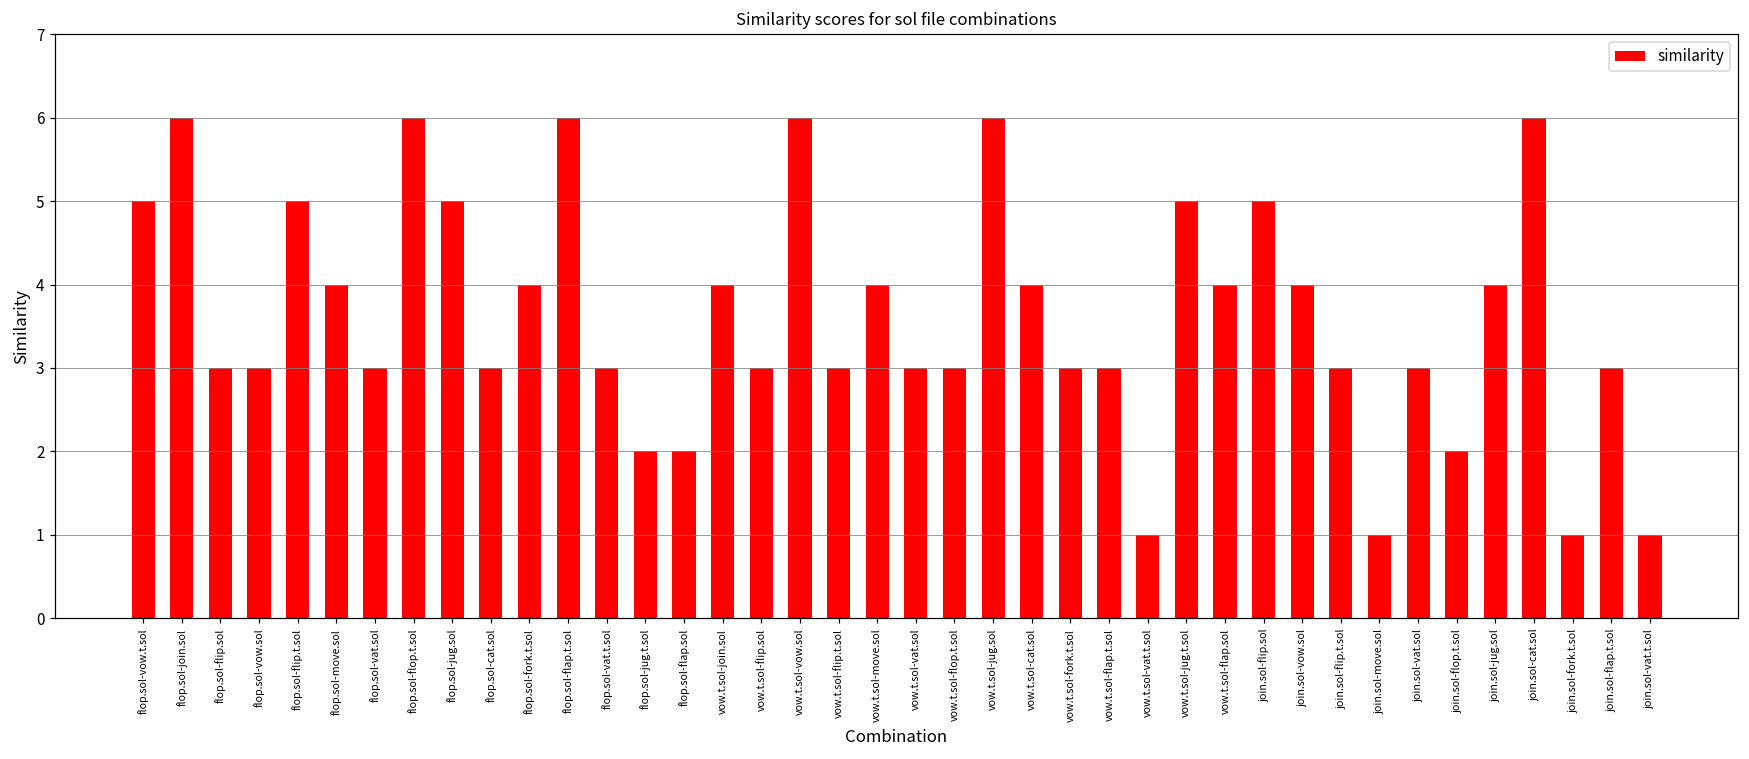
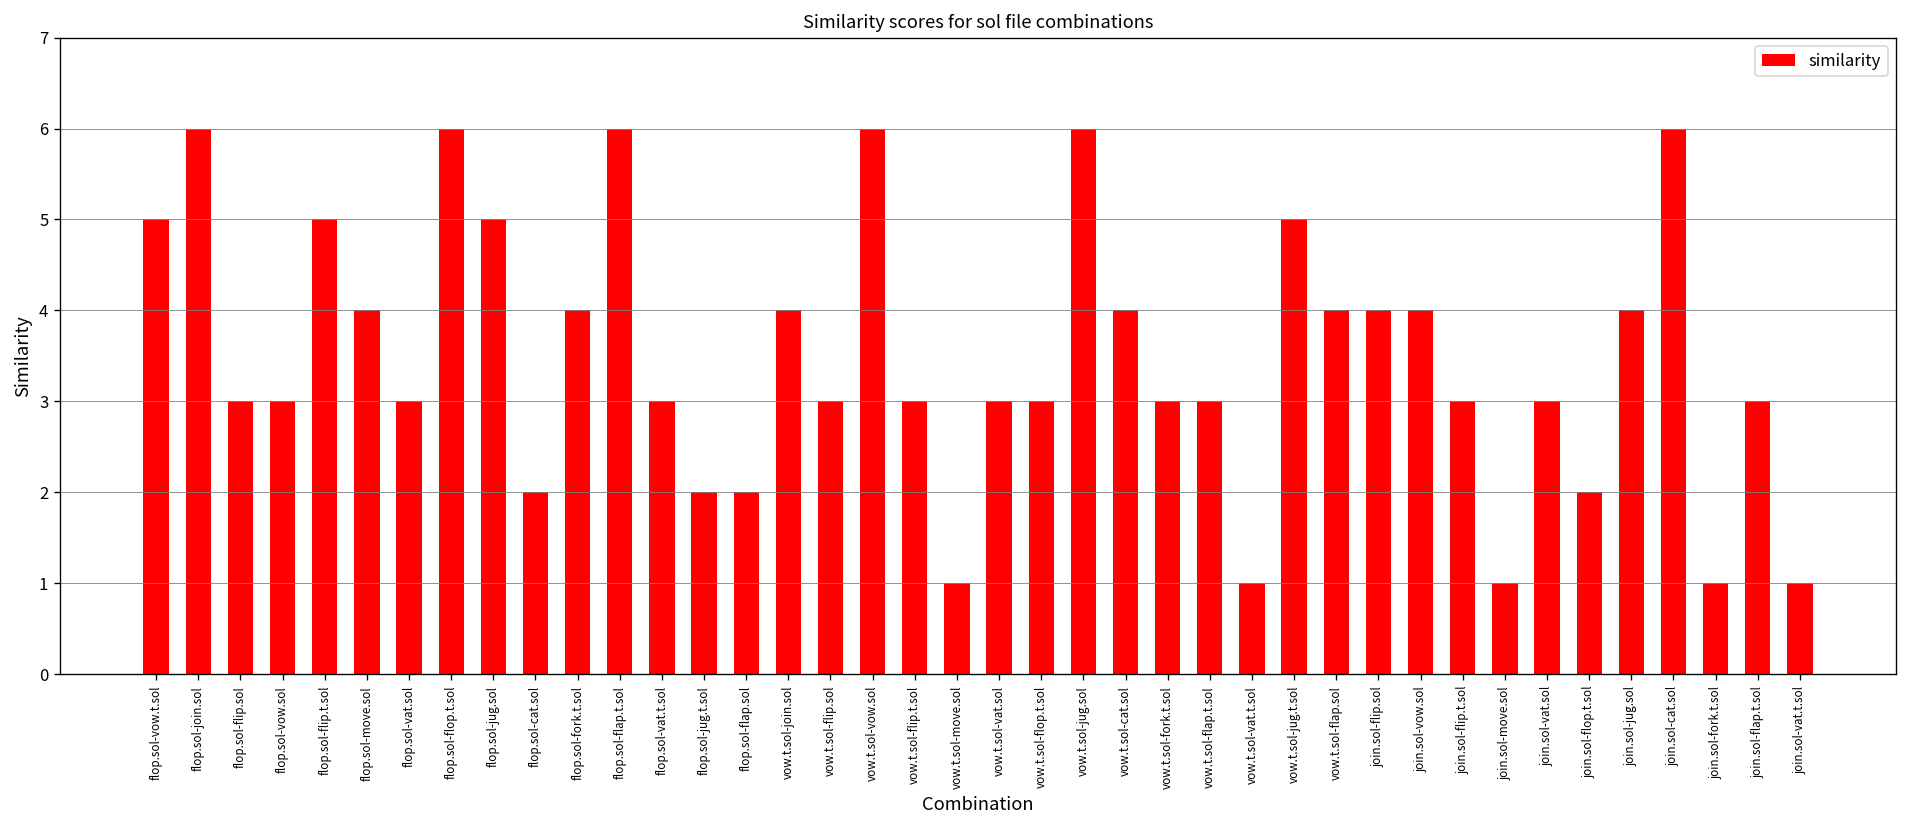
  {
    "flop.sol-vow.t.sol": 5,
    "flop.sol-join.sol": 6,
    "flop.sol-flip.sol": 3,
    "flop.sol-vow.sol": 3,
    "flop.sol-flip.t.sol": 5,
    "flop.sol-move.sol": 4,
    "flop.sol-vat.sol": 3,
    "flop.sol-flop.t.sol": 6,
    "flop.sol-jug.sol": 5,
-   "flop.sol-cat.sol": 3,
+   "flop.sol-cat.sol": 2,
    "flop.sol-fork.t.sol": 4,
    "flop.sol-flap.t.sol": 6,
    "flop.sol-vat.t.sol": 3,
    "flop.sol-jug.t.sol": 2,
    "flop.sol-flap.sol": 2,
    "vow.t.sol-join.sol": 4,
    "vow.t.sol-flip.sol": 3,
    "vow.t.sol-vow.sol": 6,
    "vow.t.sol-flip.t.sol": 3,
-   "vow.t.sol-move.sol": 4,
+   "vow.t.sol-move.sol": 1,
    "vow.t.sol-vat.sol": 3,
    "vow.t.sol-flop.t.sol": 3,
    "vow.t.sol-jug.sol": 6,
    "vow.t.sol-cat.sol": 4,
    "vow.t.sol-fork.t.sol": 3,
    "vow.t.sol-flap.t.sol": 3,
    "vow.t.sol-vat.t.sol": 1,
    "vow.t.sol-jug.t.sol": 5,
    "vow.t.sol-flap.sol": 4,
-   "join.sol-flip.sol": 5,
+   "join.sol-flip.sol": 4,
    "join.sol-vow.sol": 4,
    "join.sol-flip.t.sol": 3,
    "join.sol-move.sol": 1,
    "join.sol-vat.sol": 3,
    "join.sol-flop.t.sol": 2,
    "join.sol-jug.sol": 4,
    "join.sol-cat.sol": 6,
    "join.sol-fork.t.sol": 1,
    "join.sol-flap.t.sol": 3,
    "join.sol-vat.t.sol": 1
  }
